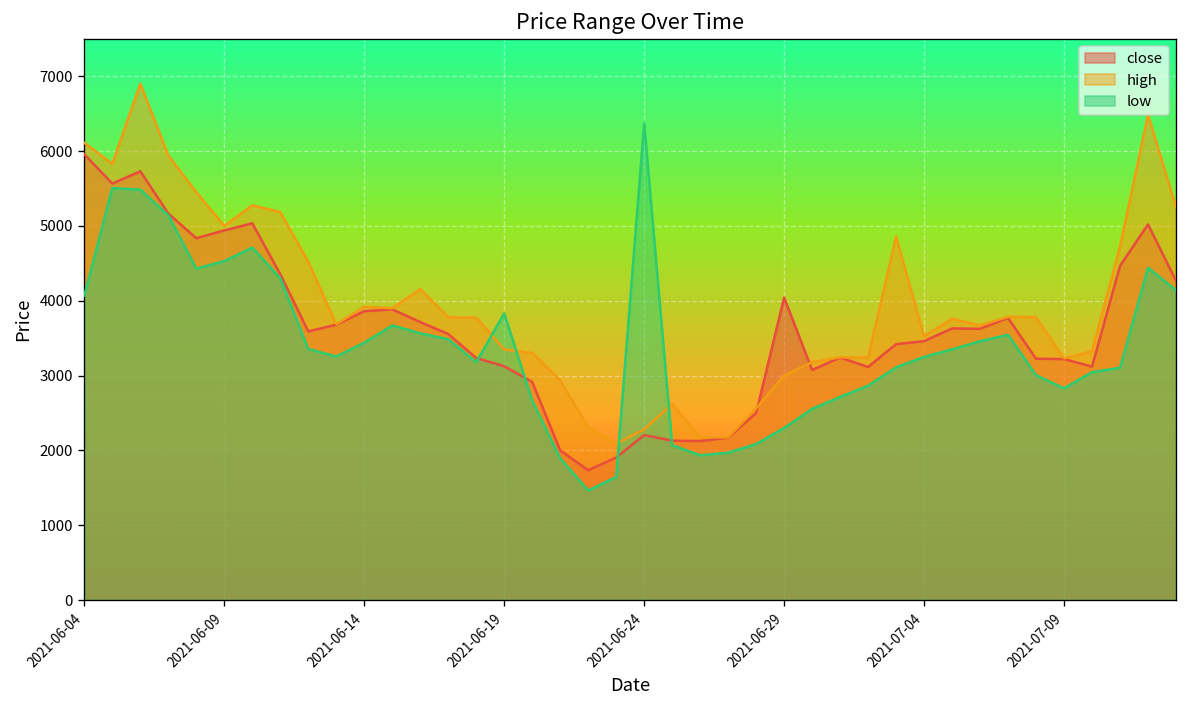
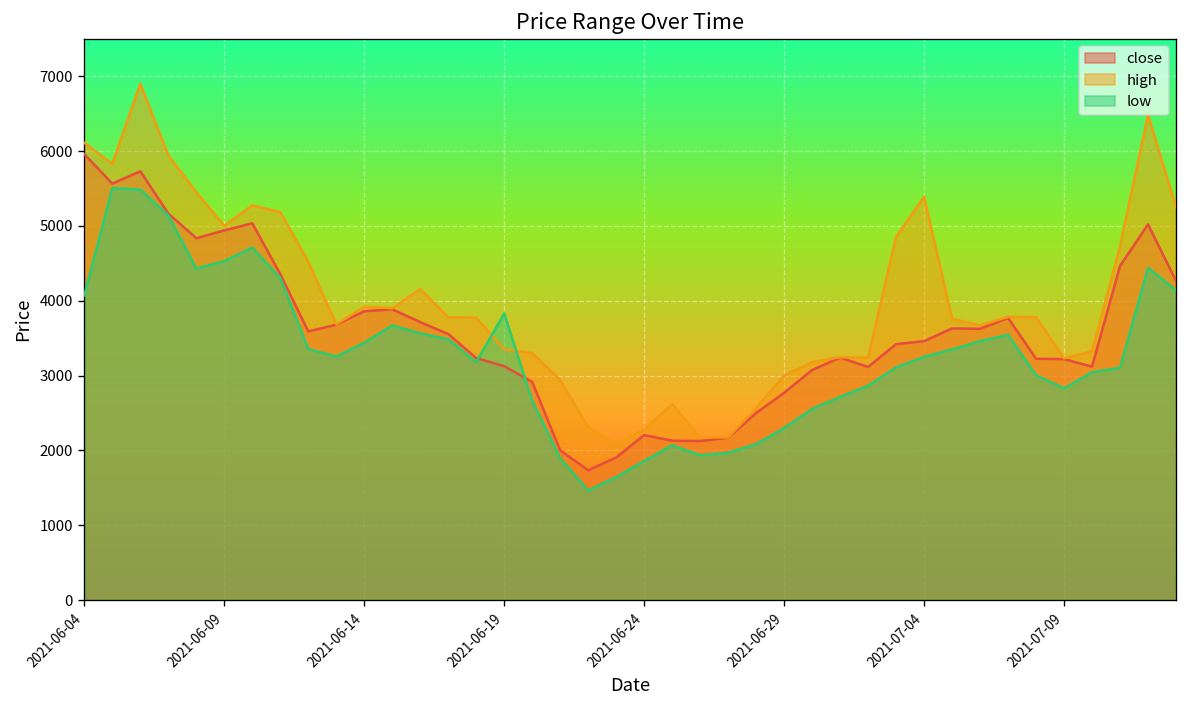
  {
    "close": {
      "2021-06-04": 6000,
      "2021-06-09": 4900,
      "2021-06-14": 3900,
      "2021-06-19": 3100,
      "2021-06-24": 2200,
-     "2021-06-29": 4000,
+     "2021-06-29": 2800,
      "2021-07-04": 3500
    },
    "high": {
      "2021-06-04": 6100,
      "2021-06-09": 5000,
      "2021-06-14": 3900,
      "2021-06-19": 3400,
      "2021-06-24": 2300,
      "2021-06-29": 3000,
-     "2021-07-04": 3500
+     "2021-07-04": 5400
    },
    "low": {
      "2021-06-04": 4100,
      "2021-06-09": 4500,
      "2021-06-14": 3400,
      "2021-06-19": 3800,
-     "2021-06-24": 6400,
+     "2021-06-24": 1900,
      "2021-06-29": 2300,
      "2021-07-04": 3300,
      "2021-07-09": 2800
    }
  }
